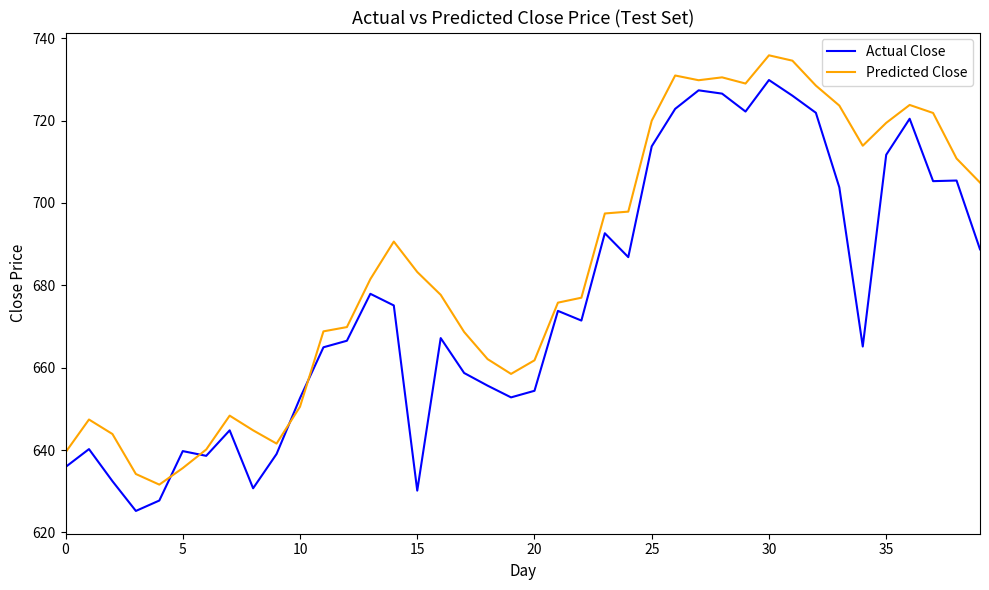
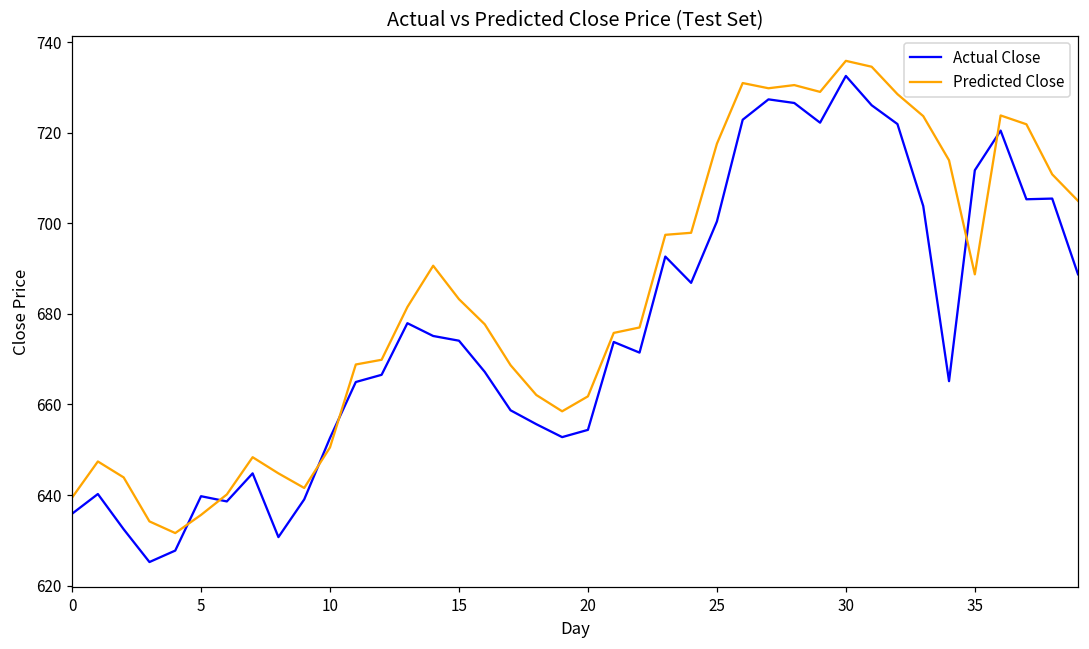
  {
    "Actual Close": {
      "0": 636,
      "5": 640,
      "10": 653,
-     "15": 630,
+     "15": 674,
      "20": 654,
-     "25": 714,
-     "30": 730,
+     "25": 700,
+     "30": 733,
      "35": 712
    },
    "Predicted Close": {
      "0": 639,
      "5": 636,
      "10": 651,
      "15": 683,
      "20": 662,
-     "25": 720,
+     "25": 718,
      "30": 736,
-     "35": 719
+     "35": 689
    }
  }
